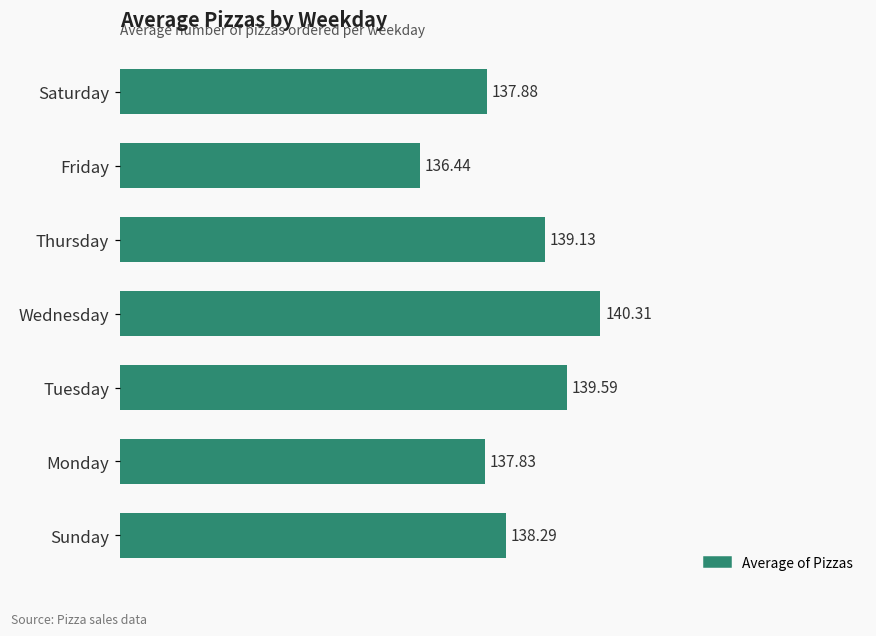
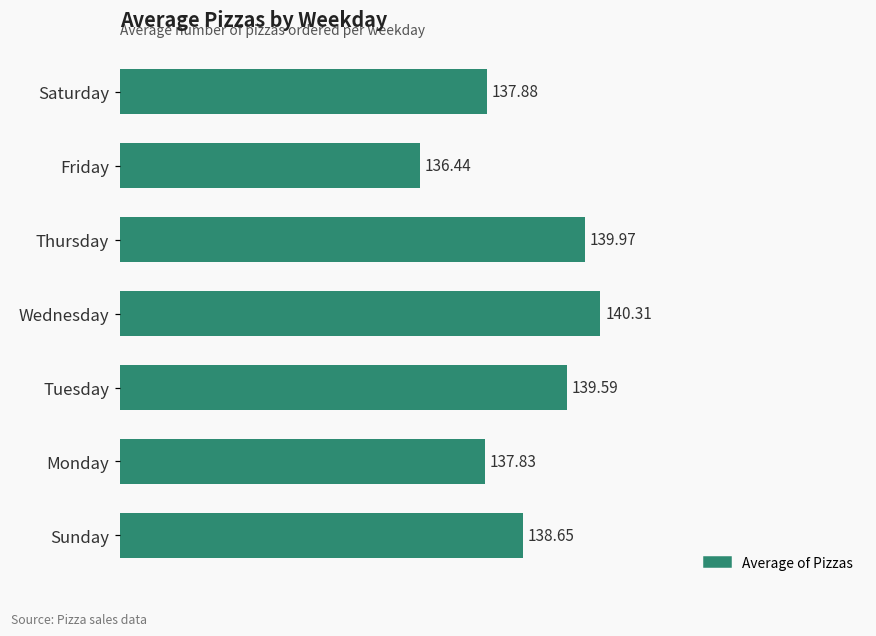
  {
    "Saturday": 137.88,
    "Friday": 136.44,
-   "Thursday": 139.13,
+   "Thursday": 139.97,
    "Wednesday": 140.31,
    "Tuesday": 139.59,
    "Monday": 137.83,
-   "Sunday": 138.29
+   "Sunday": 138.65
  }
